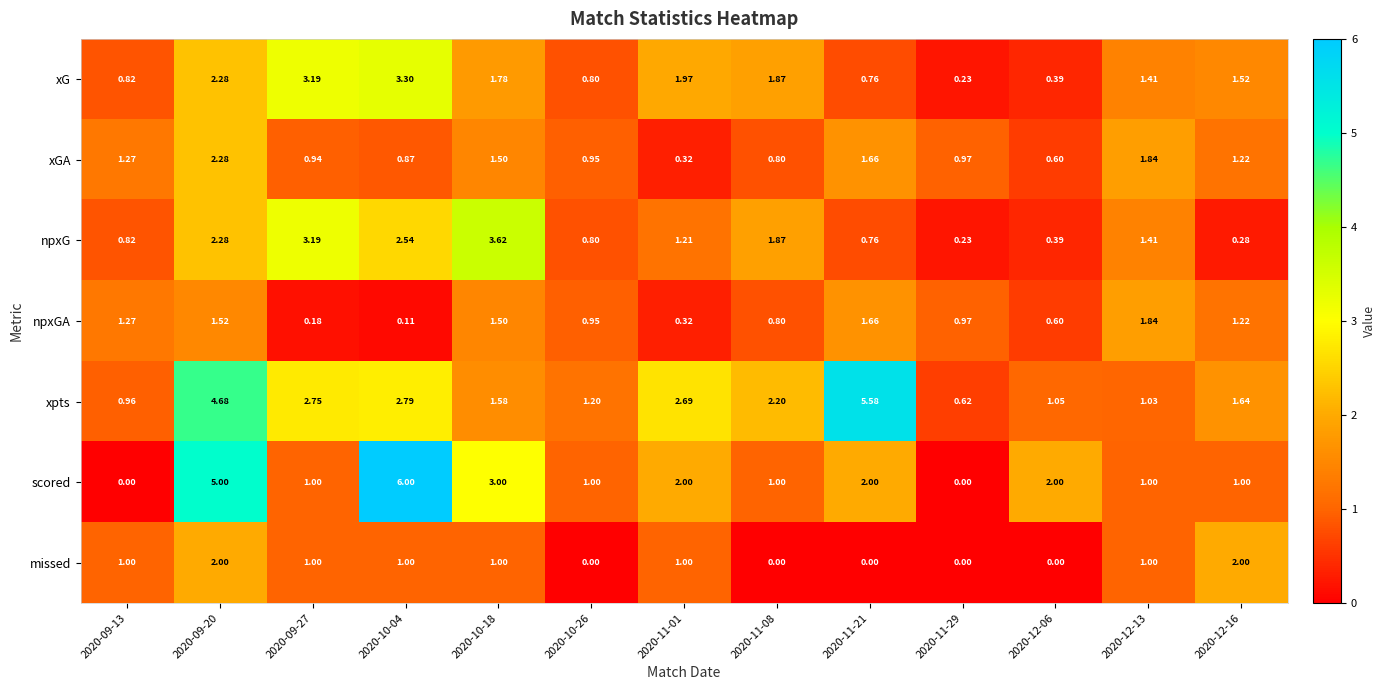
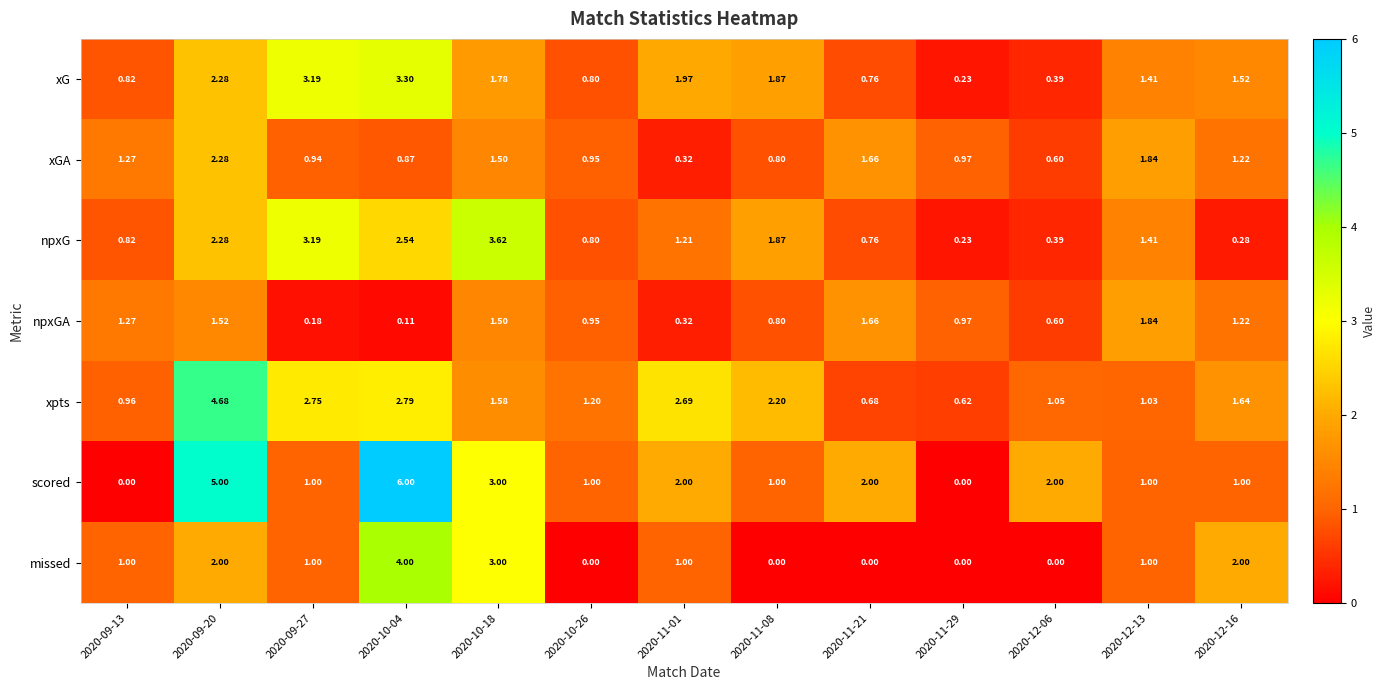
  {
    "xG": {
      "2020-09-13": 0.82,
      "2020-09-20": 2.28,
      "2020-09-27": 3.19,
      "2020-10-04": 3.30,
      "2020-10-18": 1.78,
      "2020-10-26": 0.80,
      "2020-11-01": 1.97,
      "2020-11-08": 1.87,
      "2020-11-21": 0.76,
      "2020-11-29": 0.23,
      "2020-12-06": 0.39,
      "2020-12-13": 1.41,
      "2020-12-16": 1.52
    },
    "xGA": {
      "2020-09-13": 1.27,
      "2020-09-20": 2.28,
      "2020-09-27": 0.94,
      "2020-10-04": 0.87,
      "2020-10-18": 1.50,
      "2020-10-26": 0.95,
      "2020-11-01": 0.32,
      "2020-11-08": 0.80,
      "2020-11-21": 1.66,
      "2020-11-29": 0.97,
      "2020-12-06": 0.60,
      "2020-12-13": 1.84,
      "2020-12-16": 1.22
    },
    "npxG": {
      "2020-09-13": 0.82,
      "2020-09-20": 2.28,
      "2020-09-27": 3.19,
      "2020-10-04": 2.54,
      "2020-10-18": 3.62,
      "2020-10-26": 0.80,
      "2020-11-01": 1.21,
      "2020-11-08": 1.87,
      "2020-11-21": 0.76,
      "2020-11-29": 0.23,
      "2020-12-06": 0.39,
      "2020-12-13": 1.41,
      "2020-12-16": 0.28
    },
    "npxGA": {
      "2020-09-13": 1.27,
      "2020-09-20": 1.52,
      "2020-09-27": 0.18,
      "2020-10-04": 0.11,
      "2020-10-18": 1.50,
      "2020-10-26": 0.95,
      "2020-11-01": 0.32,
      "2020-11-08": 0.80,
      "2020-11-21": 1.66,
      "2020-11-29": 0.97,
      "2020-12-06": 0.60,
      "2020-12-13": 1.84,
      "2020-12-16": 1.22
    },
    "xpts": {
      "2020-09-13": 0.96,
      "2020-09-20": 4.68,
      "2020-09-27": 2.75,
      "2020-10-04": 2.79,
      "2020-10-18": 1.58,
      "2020-10-26": 1.20,
      "2020-11-01": 2.69,
      "2020-11-08": 2.20,
-     "2020-11-21": 5.58,
+     "2020-11-21": 0.68,
      "2020-11-29": 0.62,
      "2020-12-06": 1.05,
      "2020-12-13": 1.03,
      "2020-12-16": 1.64
    },
    "scored": {
      "2020-09-13": 0.00,
      "2020-09-20": 5.00,
      "2020-09-27": 1.00,
      "2020-10-04": 6.00,
      "2020-10-18": 3.00,
      "2020-10-26": 1.00,
      "2020-11-01": 2.00,
      "2020-11-08": 1.00,
      "2020-11-21": 2.00,
      "2020-11-29": 0.00,
      "2020-12-06": 2.00,
      "2020-12-13": 1.00,
      "2020-12-16": 1.00
    },
    "missed": {
      "2020-09-13": 1.00,
      "2020-09-20": 2.00,
      "2020-09-27": 1.00,
-     "2020-10-04": 1.00,
-     "2020-10-18": 1.00,
+     "2020-10-04": 4.00,
+     "2020-10-18": 3.00,
      "2020-10-26": 0.00,
      "2020-11-01": 1.00,
      "2020-11-08": 0.00,
      "2020-11-21": 0.00,
      "2020-11-29": 0.00,
      "2020-12-06": 0.00,
      "2020-12-13": 1.00,
      "2020-12-16": 2.00
    }
  }
